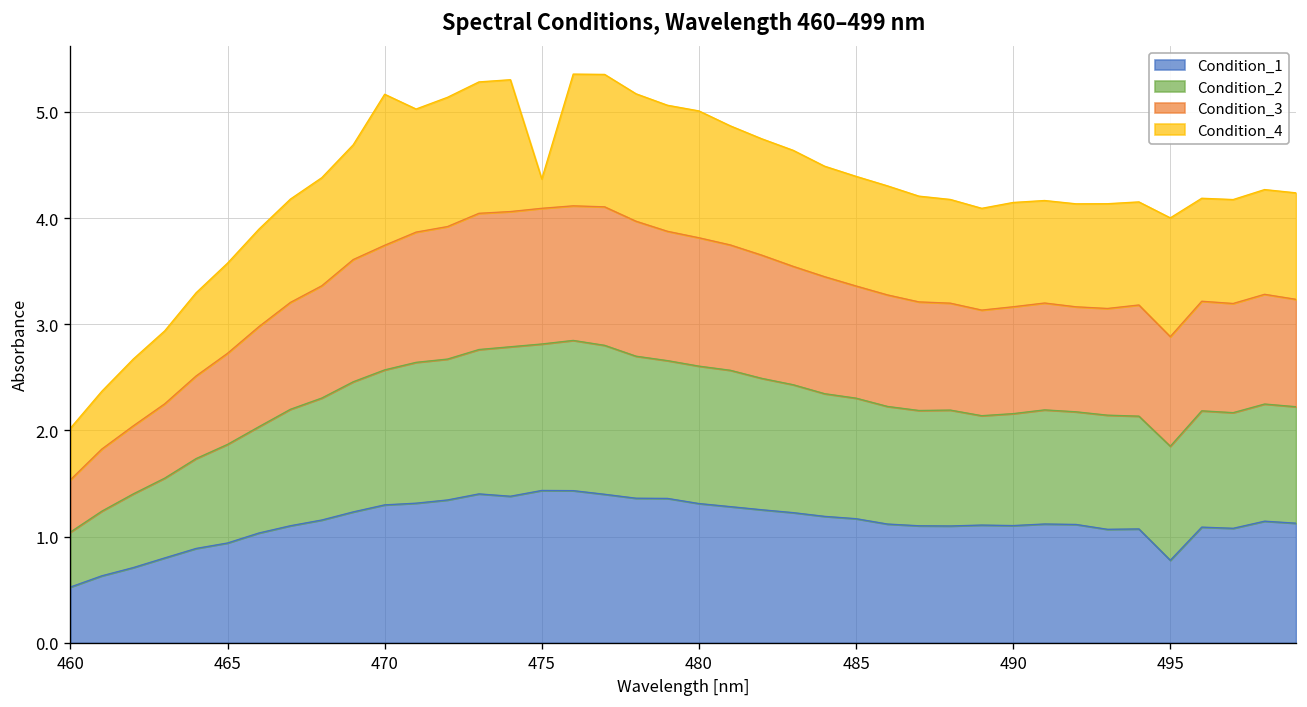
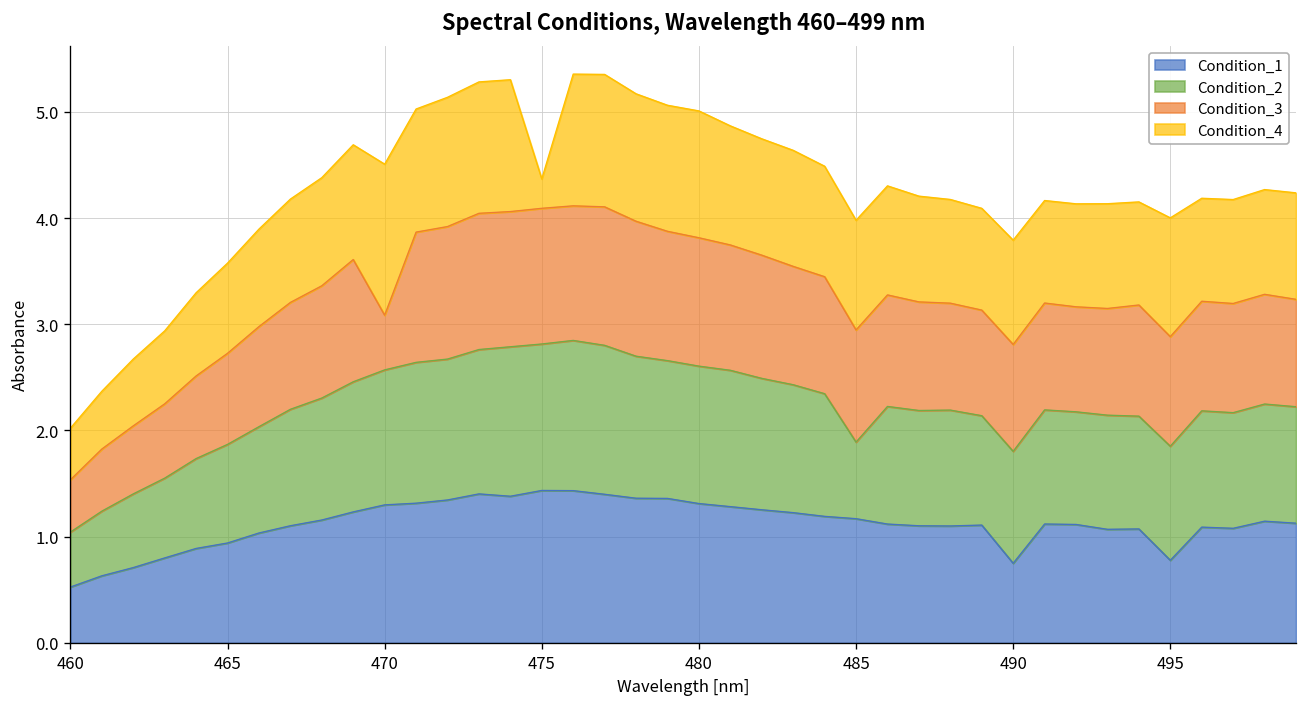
  {
    "Condition_1": {
      "460": 0.5,
      "465": 0.9,
      "470": 1.3,
      "475": 1.4,
      "480": 1.3,
      "485": 1.2,
-     "490": 1.1,
+     "490": 0.7,
      "495": 0.8
    },
    "Condition_2": {
      "460": 0.5,
      "465": 0.9,
      "470": 1.3,
      "475": 1.4,
      "480": 1.3,
-     "485": 1.1,
+     "485": 0.7,
      "490": 1.1,
      "495": 1.1
    },
    "Condition_3": {
      "460": 0.5,
      "465": 0.9,
-     "470": 1.2,
+     "470": 0.5,
      "475": 1.3,
      "480": 1.2,
      "485": 1.1,
      "490": 1.0,
      "495": 1.0
    },
    "Condition_4": {
      "460": 0.5,
      "465": 0.8,
      "470": 1.4,
      "475": 0.3,
      "480": 1.2,
      "485": 1.0,
      "490": 1.0,
      "495": 1.1
    }
  }
